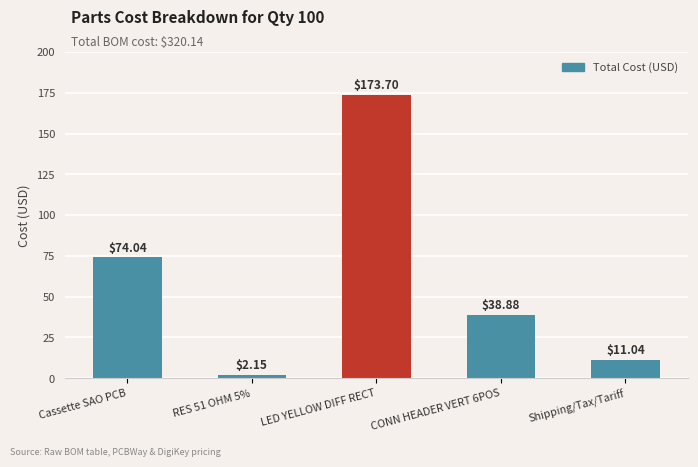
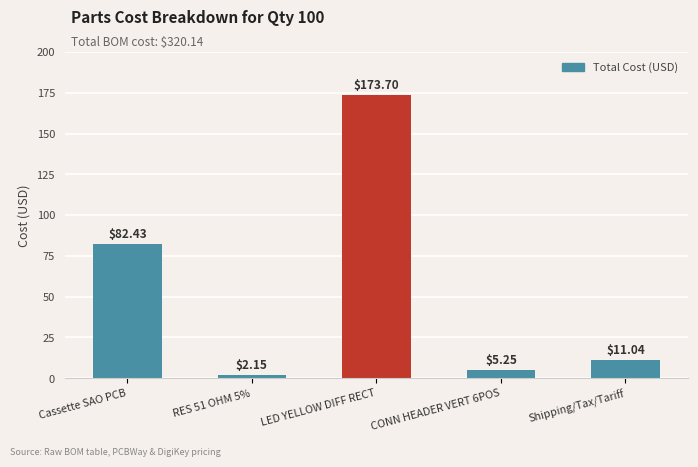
  {
-   "Cassette SAO PCB": "$74.04",
+   "Cassette SAO PCB": "$82.43",
    "RES 51 OHM 5%": "$2.15",
    "LED YELLOW DIFF RECT": "$173.70",
-   "CONN HEADER VERT 6POS": "$38.88",
+   "CONN HEADER VERT 6POS": "$5.25",
    "Shipping/Tax/Tariff": "$11.04"
  }
